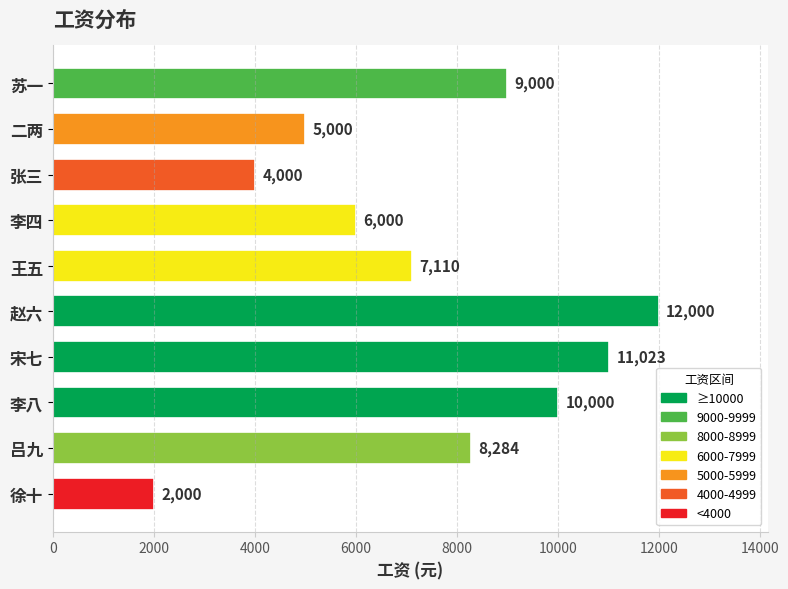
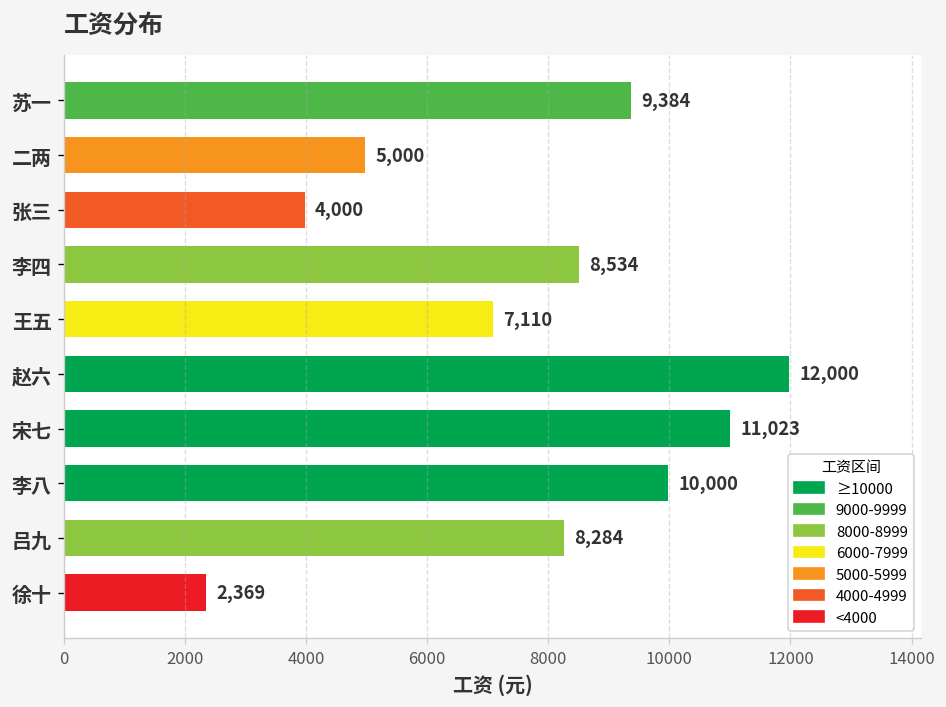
  {
-   "苏一": "9,000",
+   "苏一": "9,384",
    "二两": "5,000",
    "张三": "4,000",
-   "李四": "6,000",
+   "李四": "8,534",
    "王五": "7,110",
    "赵六": "12,000",
    "宋七": "11,023",
    "李八": "10,000",
    "吕九": "8,284",
-   "徐十": "2,000"
+   "徐十": "2,369"
  }
